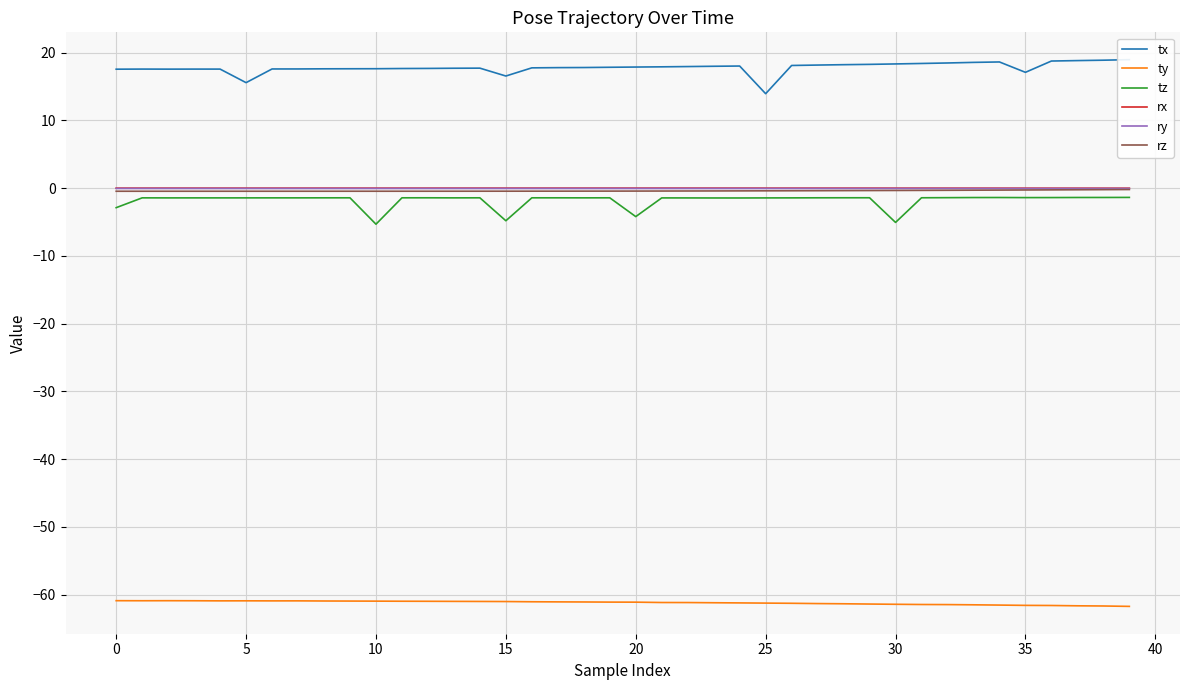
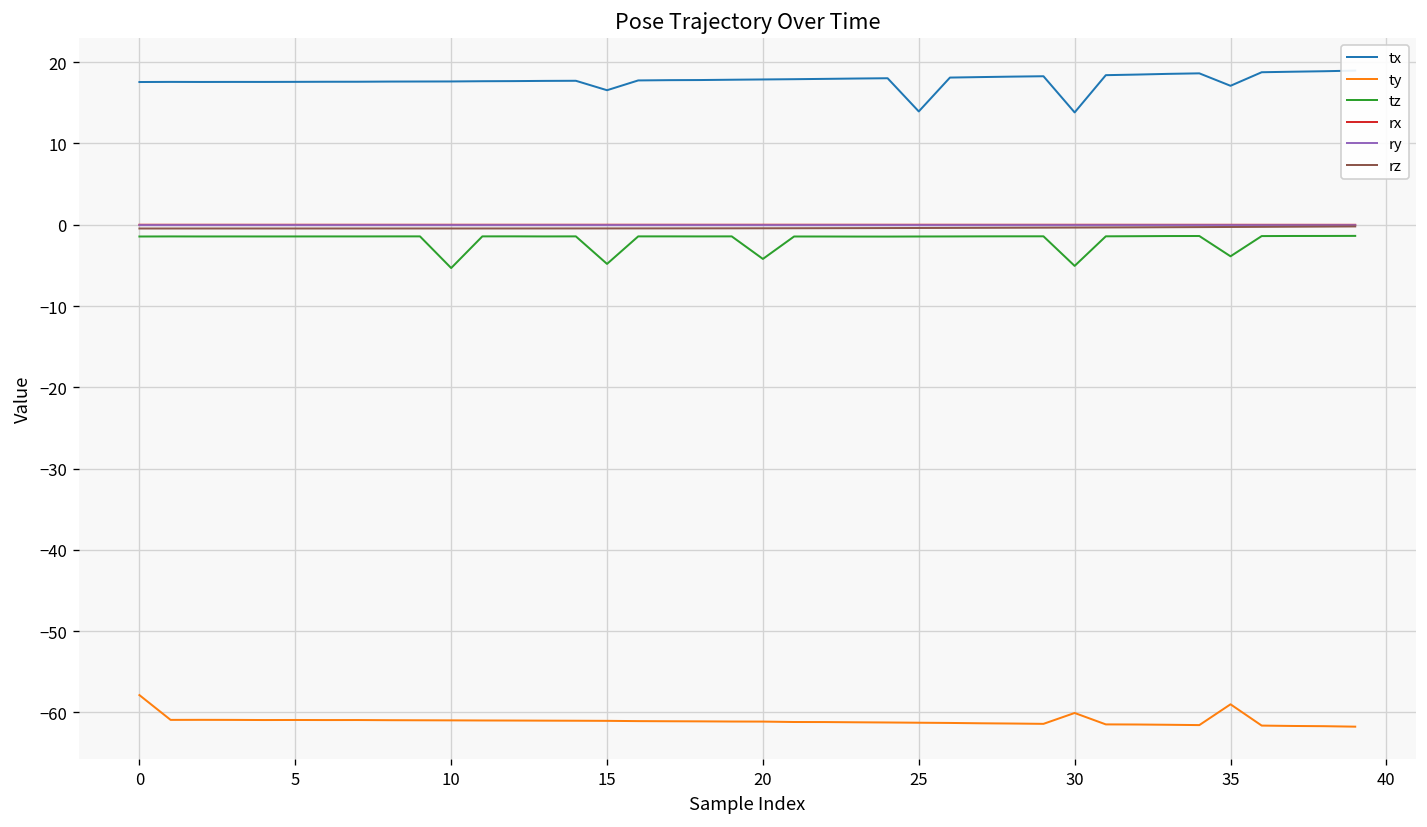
  {
    "tx": {
      "0": 18,
-     "5": 16,
+     "5": 18,
      "10": 18,
      "15": 17,
      "20": 18,
      "25": 14,
-     "30": 18,
+     "30": 14,
      "35": 17
    },
    "ty": {
-     "0": -61,
+     "0": -58,
      "5": -61,
      "10": -61,
      "15": -61,
      "20": -61,
      "25": -61,
-     "30": -61,
-     "35": -62
+     "30": -60,
+     "35": -59
    },
    "tz": {
-     "0": -3,
+     "0": -1,
      "5": -1,
      "10": -5,
      "15": -5,
      "20": -4,
      "25": -1,
      "30": -5,
-     "35": -1
+     "35": -4
    },
    "ry": {
      "0": 0,
      "5": 0,
      "10": 0,
      "15": 0,
      "20": 0,
      "25": 0
    },
    "rz": {
      "0": 0,
      "5": 0,
      "10": 0,
      "15": 0,
      "20": 0
    }
  }
